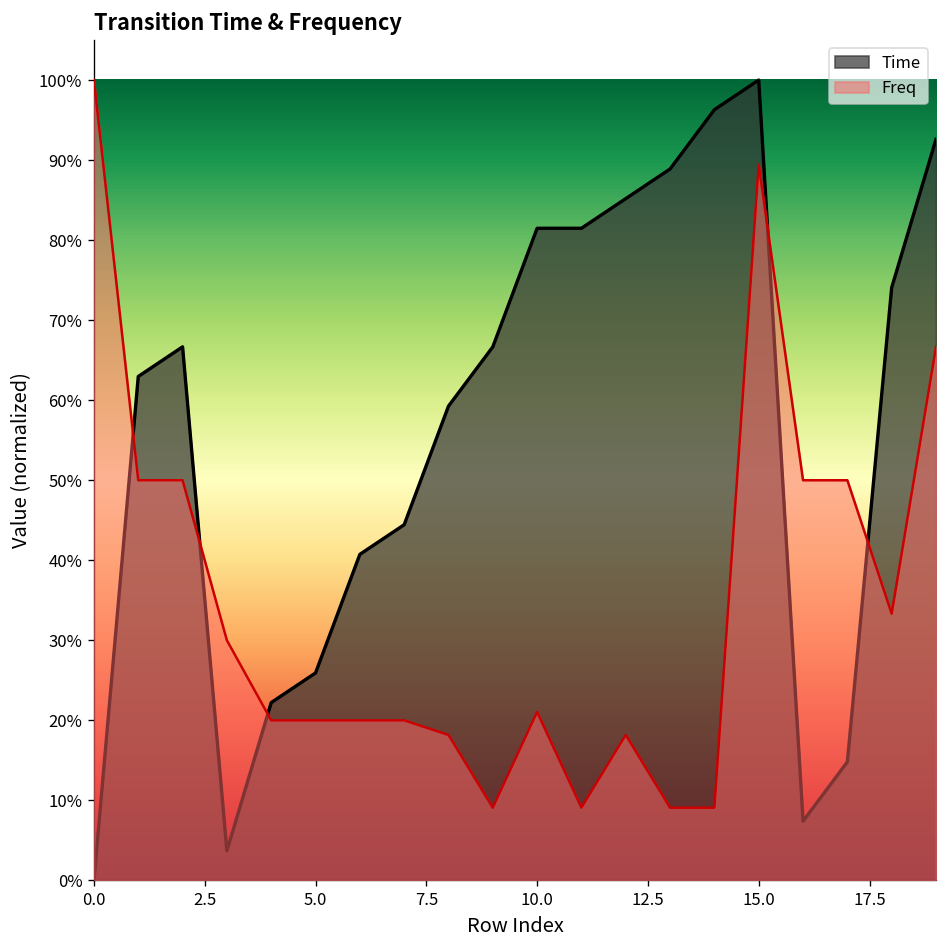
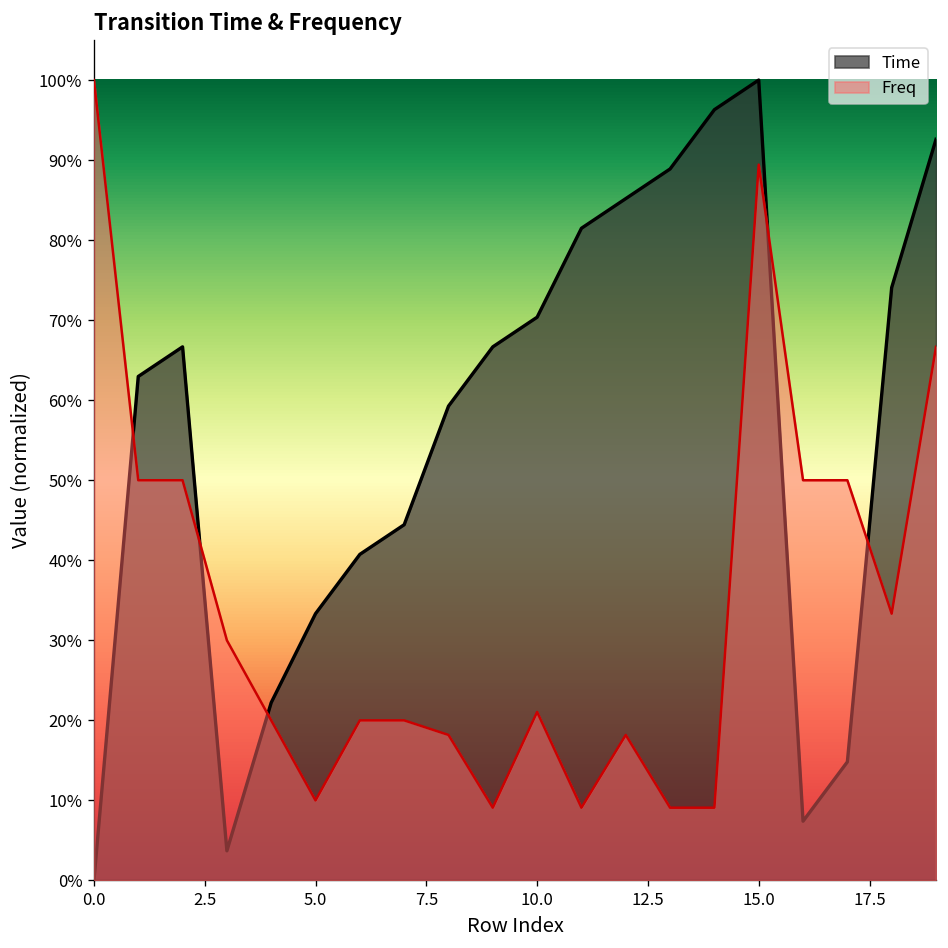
  {
    "Time": {
      "0.0": "0%",
-     "5.0": "26%",
-     "10.0": "81%",
+     "5.0": "33%",
+     "10.0": "70%",
      "15.0": "100%"
    },
    "Freq": {
      "0.0": "100%",
-     "5.0": "20%",
+     "5.0": "10%",
      "10.0": "21%",
      "15.0": "89%"
    }
  }
